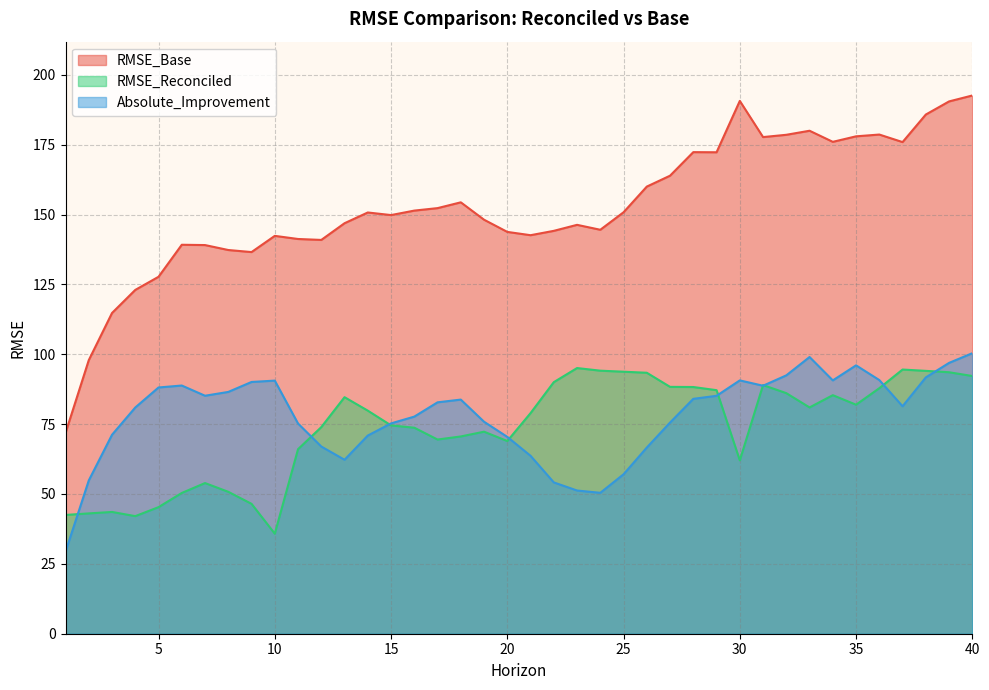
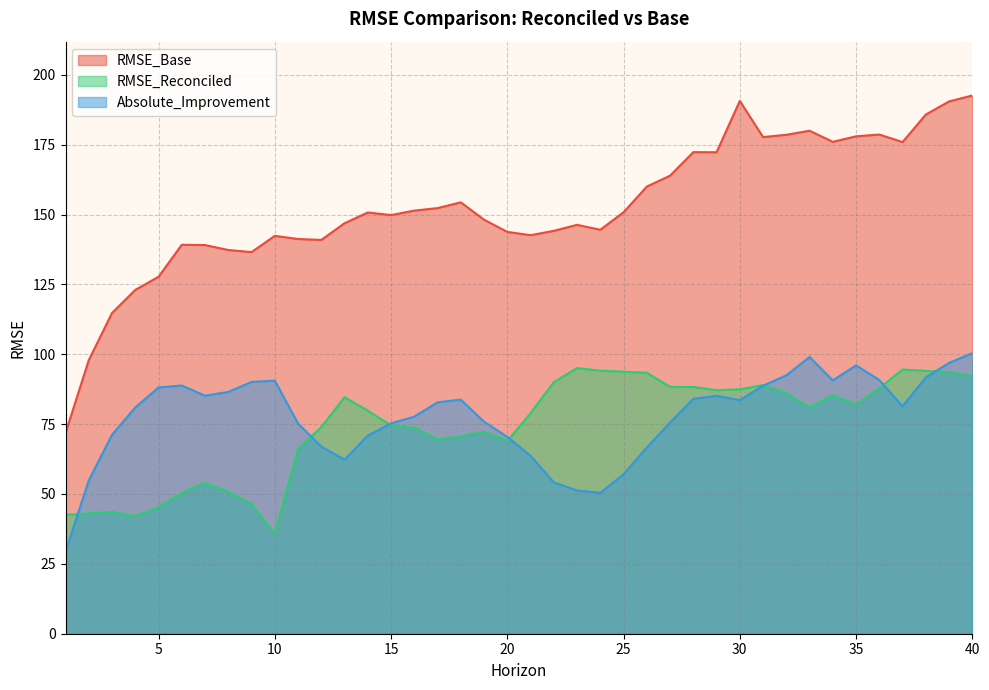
  {
    "RMSE_Base": {
      "5": 128,
      "10": 142,
      "15": 150,
      "20": 144,
      "25": 151,
      "30": 191,
      "35": 178,
      "40": 193
    },
    "RMSE_Reconciled": {
      "5": 45,
      "10": 36,
      "20": 69,
      "25": 94,
-     "30": 62,
+     "30": 87,
      "35": 82,
      "40": 92
    },
    "Absolute_Improvement": {
      "5": 88,
      "10": 91,
      "20": 70,
      "25": 57,
-     "30": 91,
+     "30": 84,
      "35": 96,
      "40": 100
    }
  }
